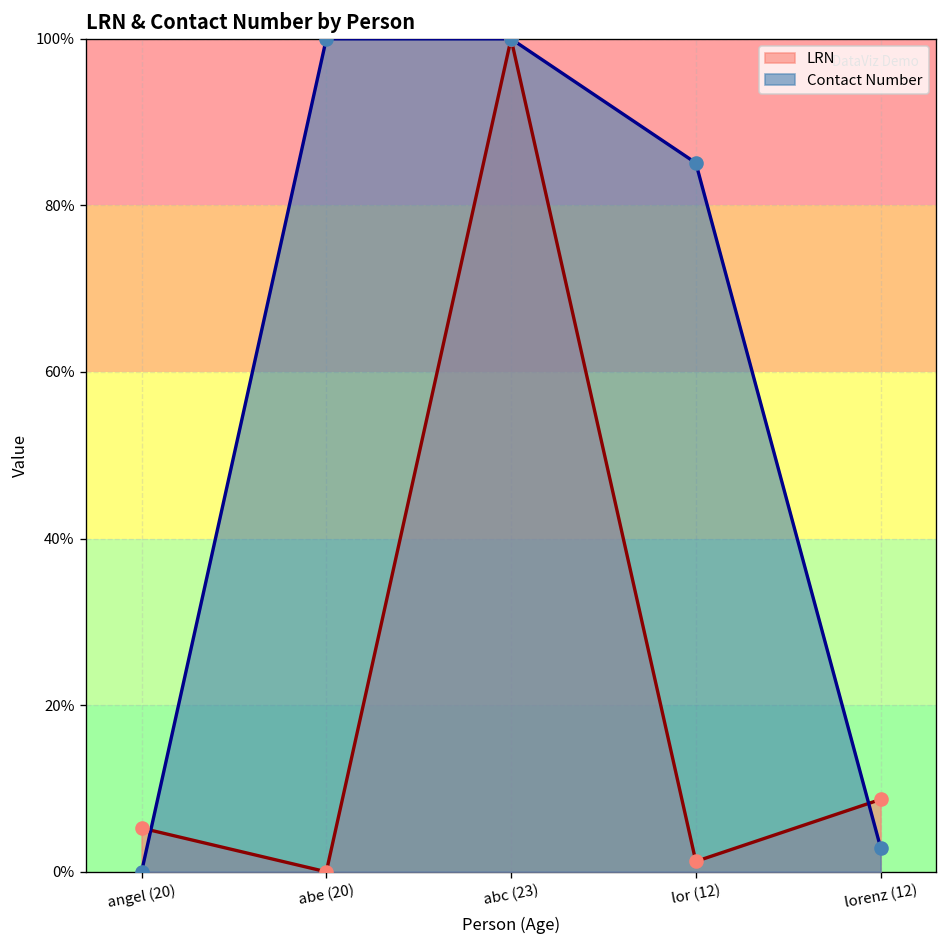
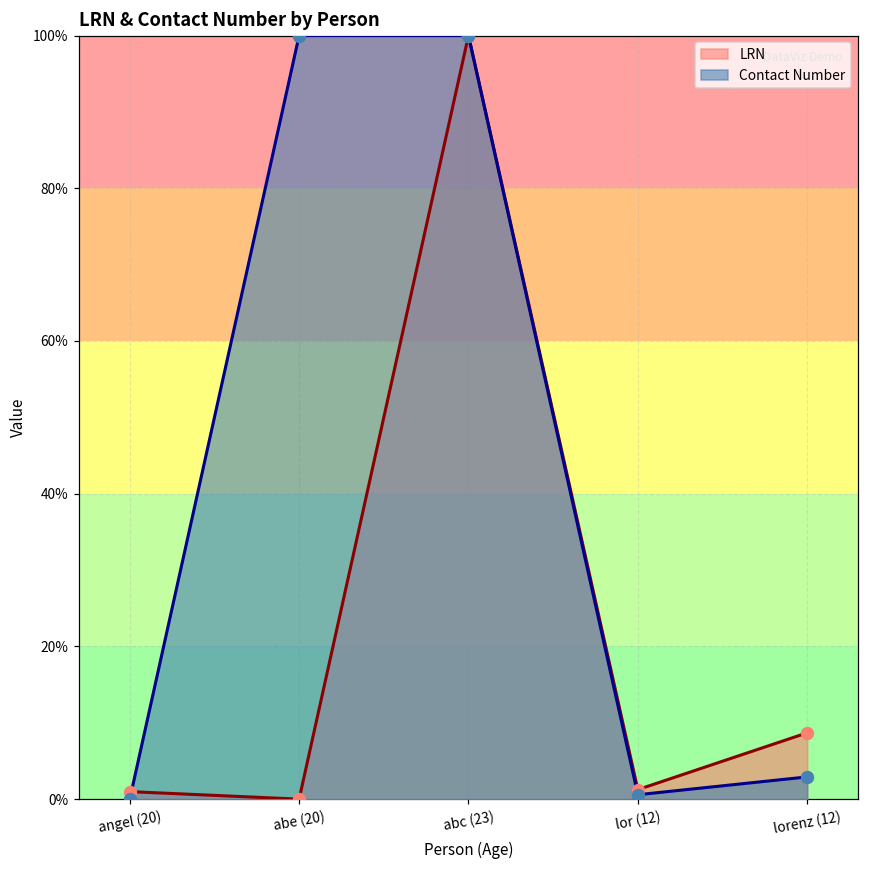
  {
    "LRN": {
-     "angel (20)": "5%",
+     "angel (20)": "1%",
      "abe (20)": "0%",
      "lor (12)": "1%",
      "lorenz (12)": "9%"
    },
    "Contact Number": {
      "angel (20)": "0%",
      "abe (20)": "100%",
-     "lor (12)": "85%",
+     "lor (12)": "1%",
      "lorenz (12)": "3%"
    }
  }
